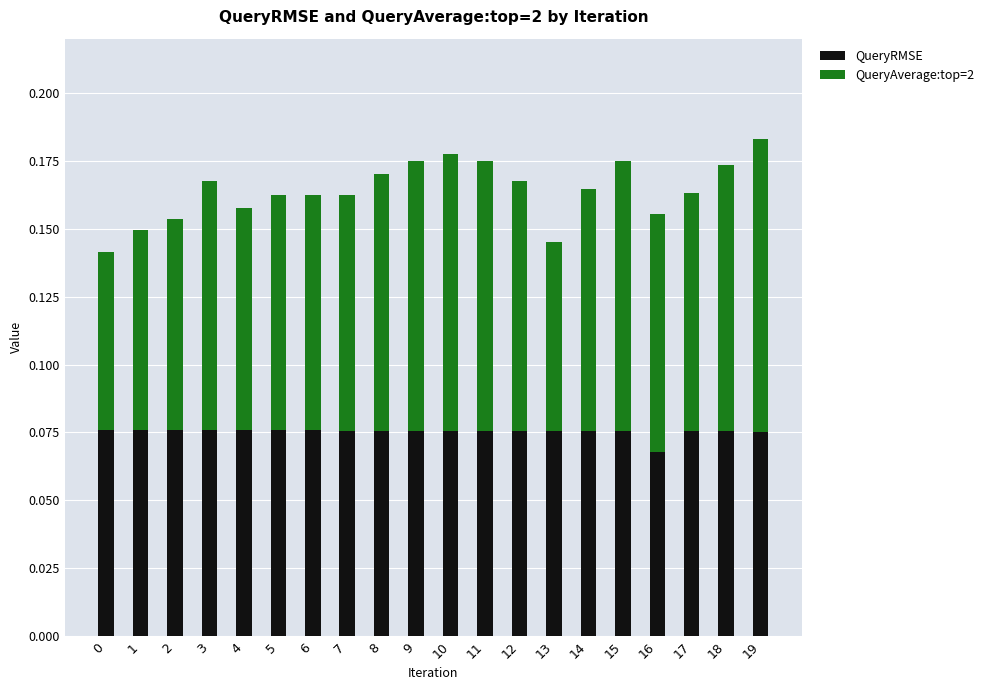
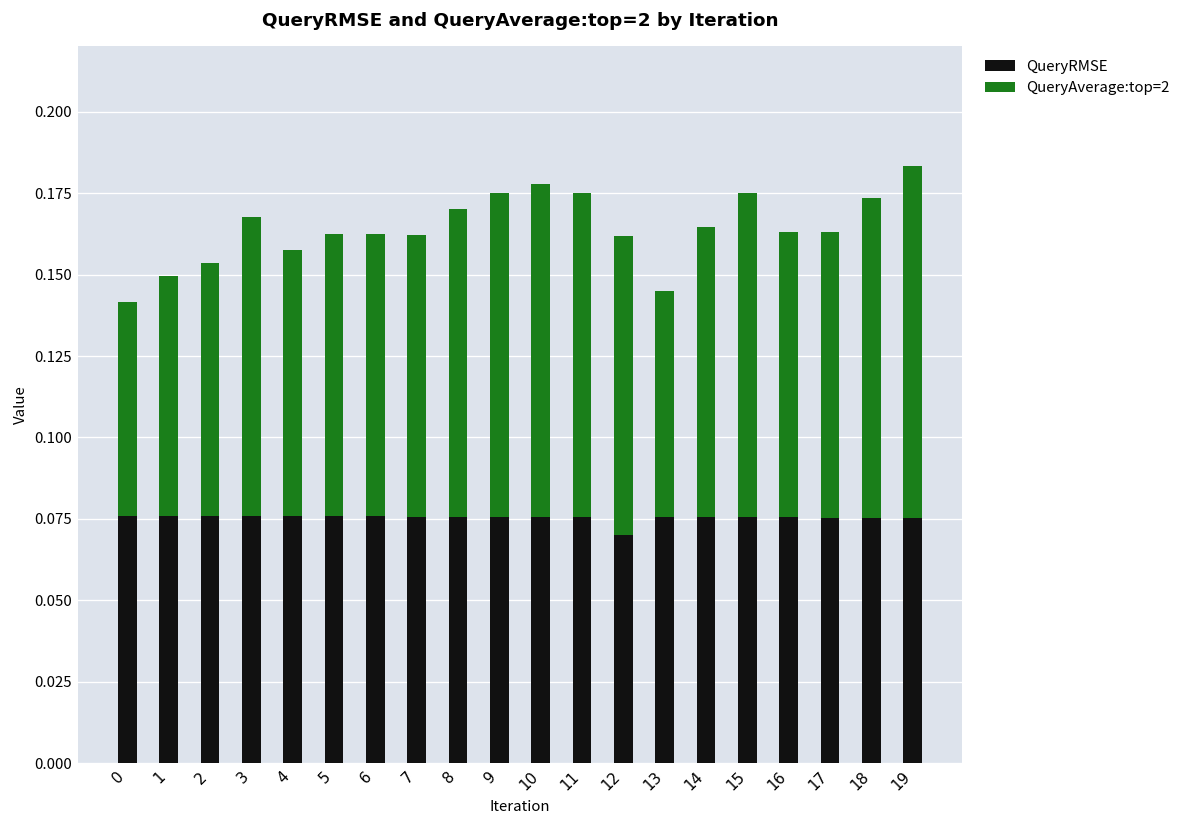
  {
    "QueryRMSE": {
      "0": 0.076,
      "1": 0.076,
      "2": 0.076,
      "3": 0.076,
      "4": 0.076,
      "5": 0.076,
      "6": 0.076,
      "7": 0.076,
      "8": 0.076,
      "9": 0.076,
      "10": 0.076,
      "11": 0.076,
-     "12": 0.076,
+     "12": 0.070,
      "13": 0.076,
      "14": 0.076,
      "15": 0.075,
-     "16": 0.068,
+     "16": 0.075,
      "17": 0.075,
      "18": 0.075,
      "19": 0.075
    },
    "QueryAverage:top=2": {
      "0": 0.065,
      "1": 0.074,
      "2": 0.078,
      "3": 0.092,
      "4": 0.082,
      "5": 0.087,
      "6": 0.087,
      "7": 0.087,
      "8": 0.094,
      "9": 0.099,
      "10": 0.102,
      "11": 0.099,
      "12": 0.092,
      "13": 0.069,
      "14": 0.089,
      "15": 0.099,
      "16": 0.088,
      "17": 0.088,
      "18": 0.098,
      "19": 0.108
    }
  }
